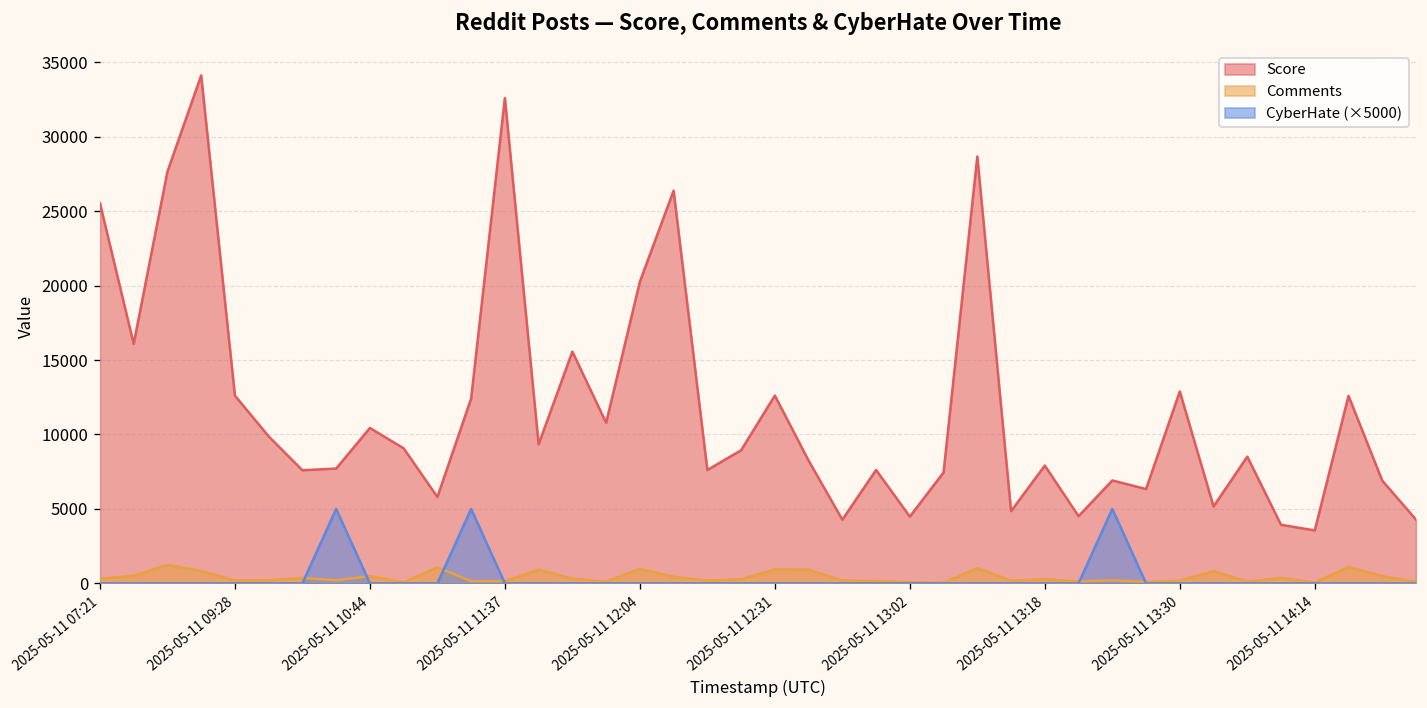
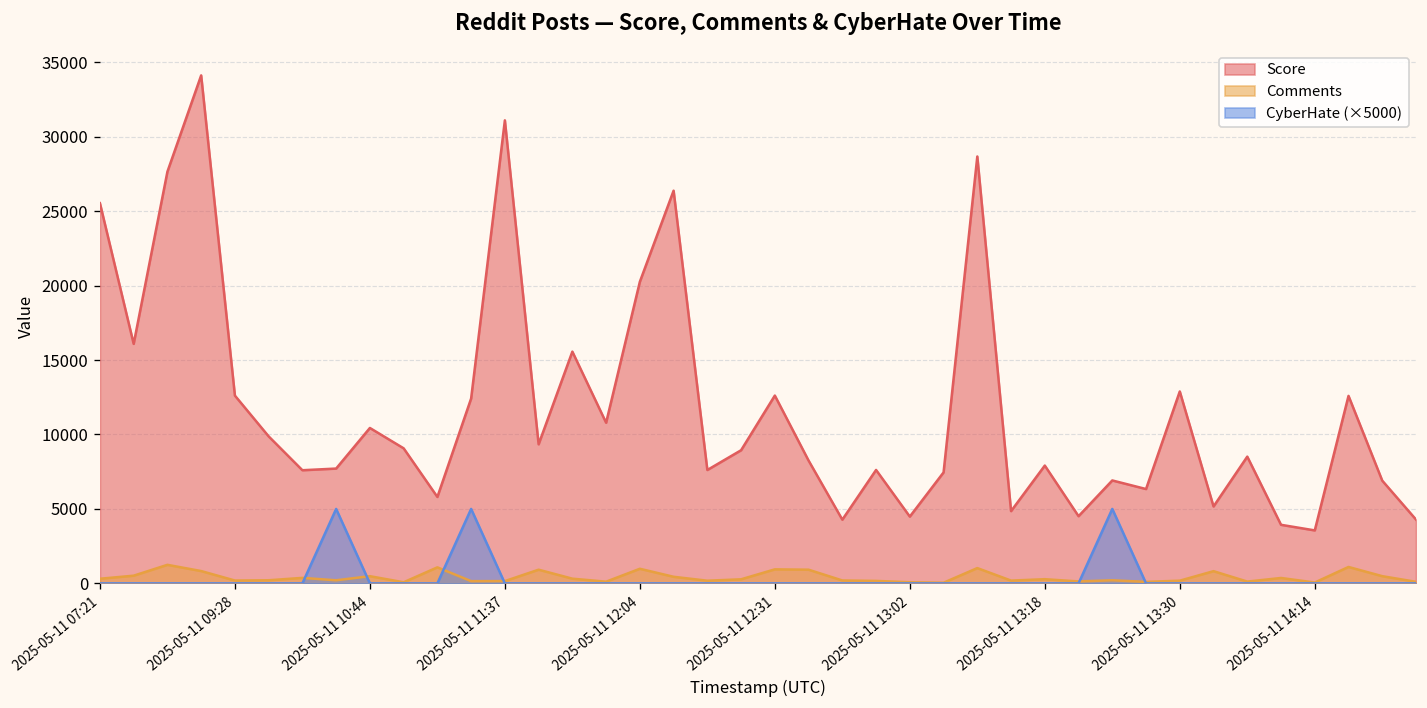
  {
    "Score": {
-     "2025-05-11 11:37": 32600,
+     "2025-05-11 11:37": 31100,
      "2025-05-11 13:02": 4500
    }
  }
